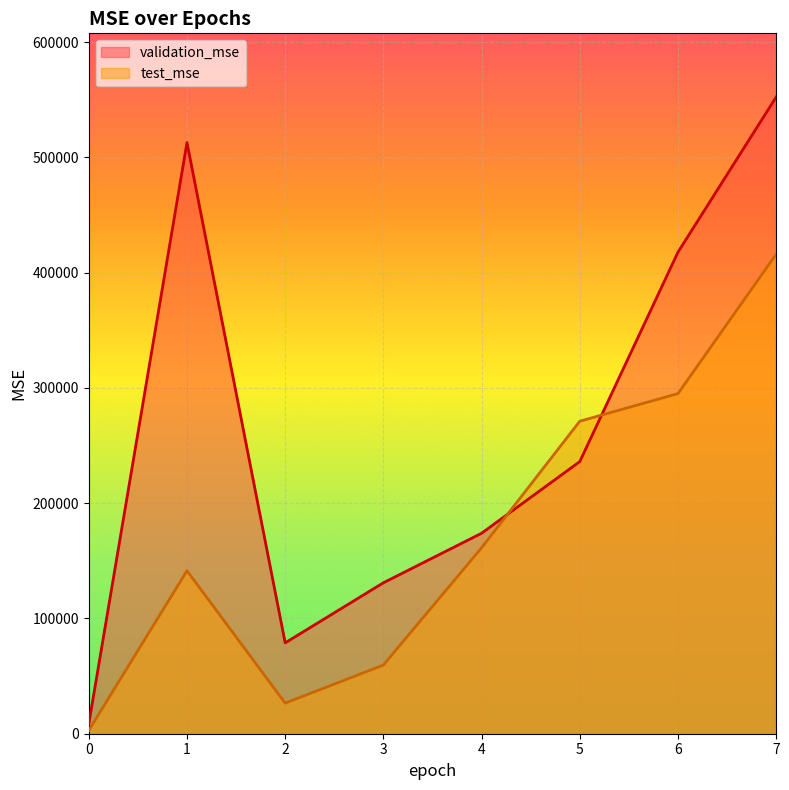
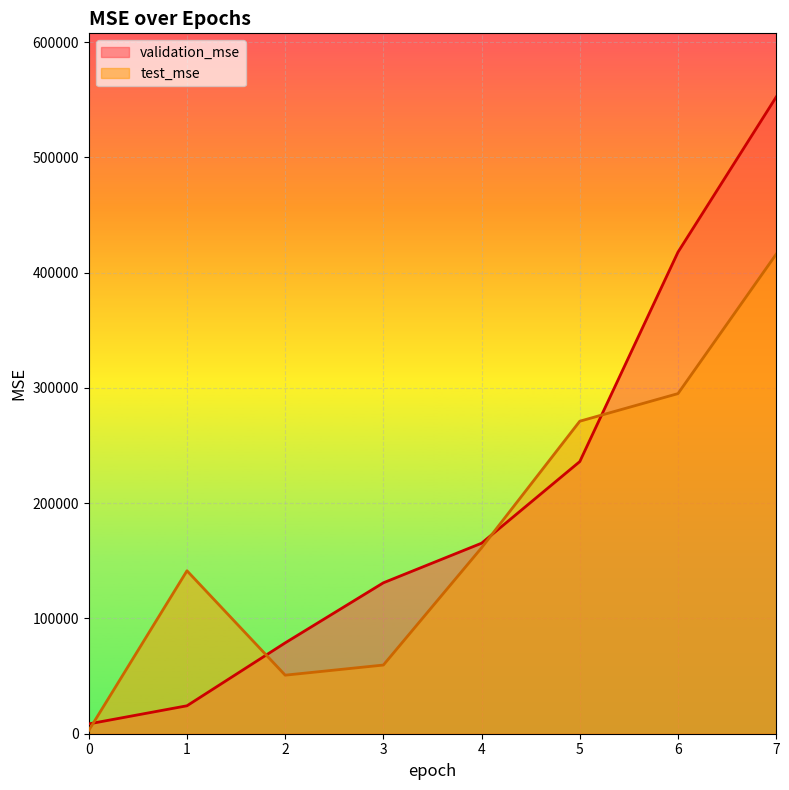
  {
    "validation_mse": {
      "0": 9000,
-     "1": 513000,
+     "1": 24000,
      "2": 79000,
      "3": 131000,
-     "4": 174000,
+     "4": 165000,
      "5": 236000,
      "6": 418000,
      "7": 552000
    },
    "test_mse": {
      "0": 3000,
      "1": 141000,
-     "2": 27000,
+     "2": 51000,
      "3": 60000,
      "4": 161000,
      "5": 271000,
      "6": 295000,
      "7": 416000
    }
  }
